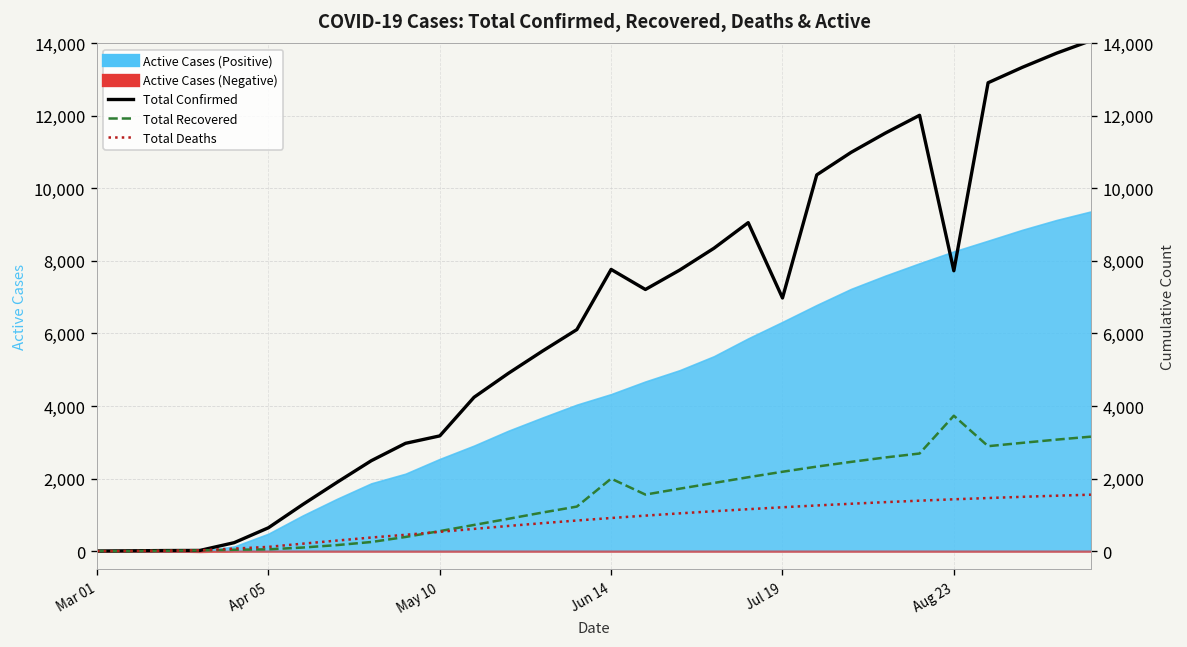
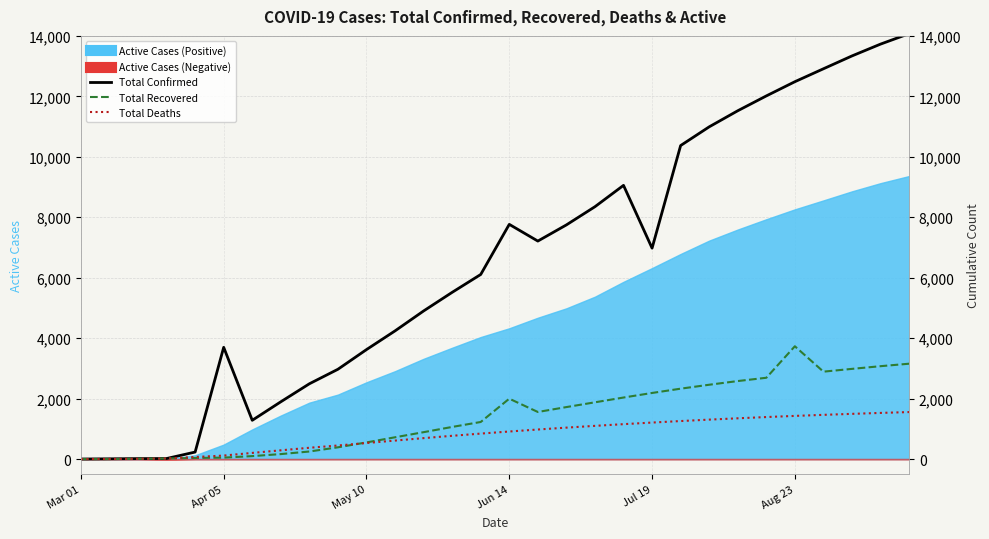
  {
    "Total Confirmed": {
-     "Apr 05": "600",
-     "May 10": "3,200",
+     "Apr 05": "3,700",
+     "May 10": "3,600",
      "Jun 14": "7,800",
      "Jul 19": "7,000",
-     "Aug 23": "7,700"
+     "Aug 23": "12,500"
    },
    "Total Recovered": {
      "Jun 14": "2,000",
      "Jul 19": "2,200",
      "Aug 23": "3,700"
    }
  }
